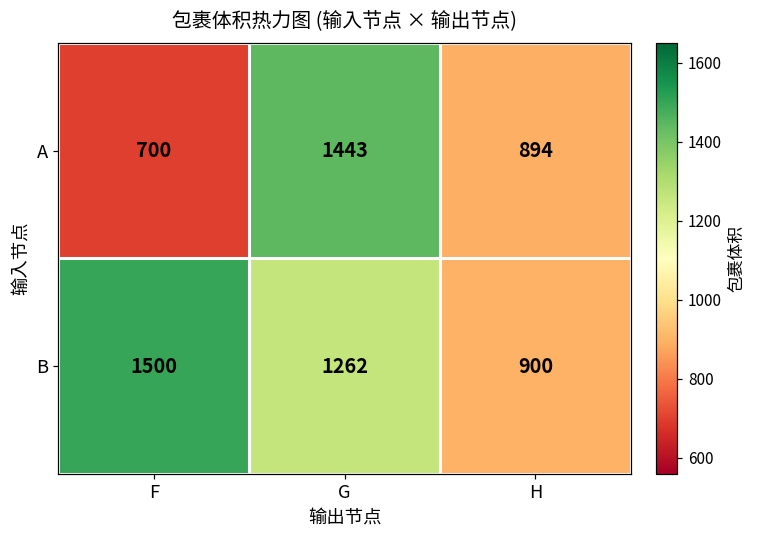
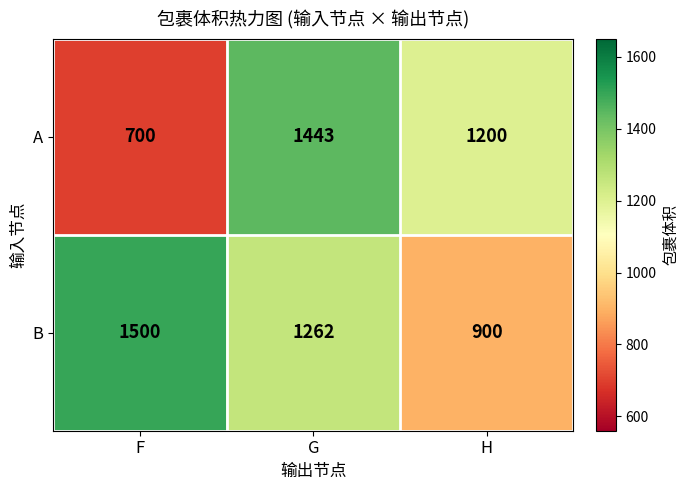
  {
    "A": {
      "F": 700,
      "G": 1443,
-     "H": 894
+     "H": 1200
    },
    "B": {
      "F": 1500,
      "G": 1262,
      "H": 900
    }
  }
